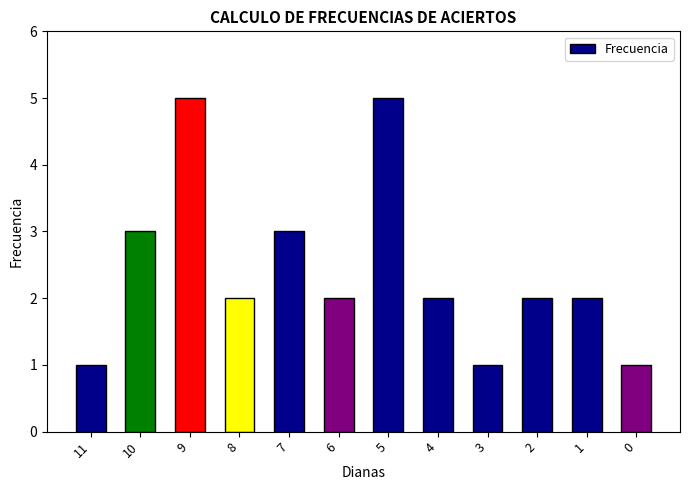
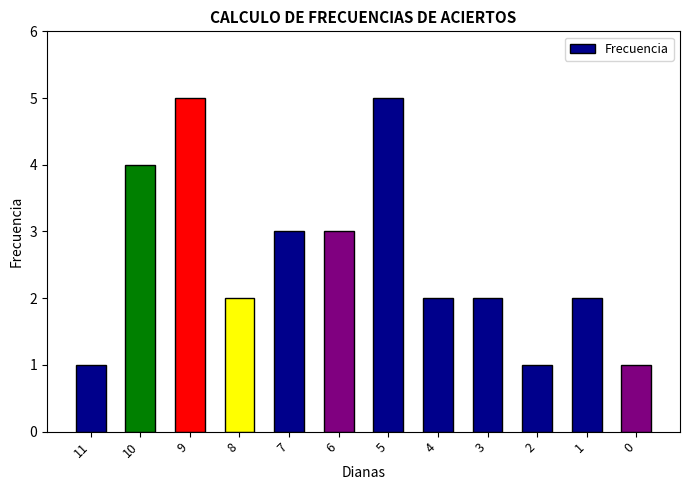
  {
    "11": 1,
-   "10": 3,
+   "10": 4,
    "9": 5,
    "8": 2,
    "7": 3,
-   "6": 2,
+   "6": 3,
    "5": 5,
    "4": 2,
-   "3": 1,
-   "2": 2,
+   "3": 2,
+   "2": 1,
    "1": 2,
    "0": 1
  }
